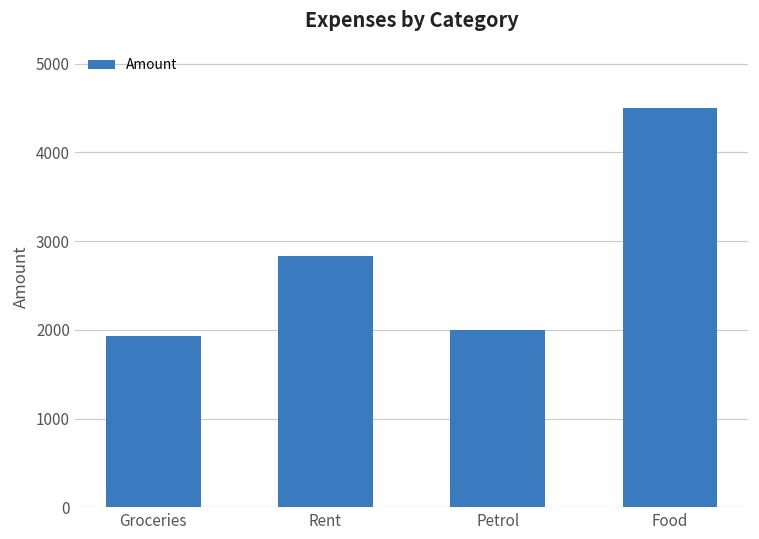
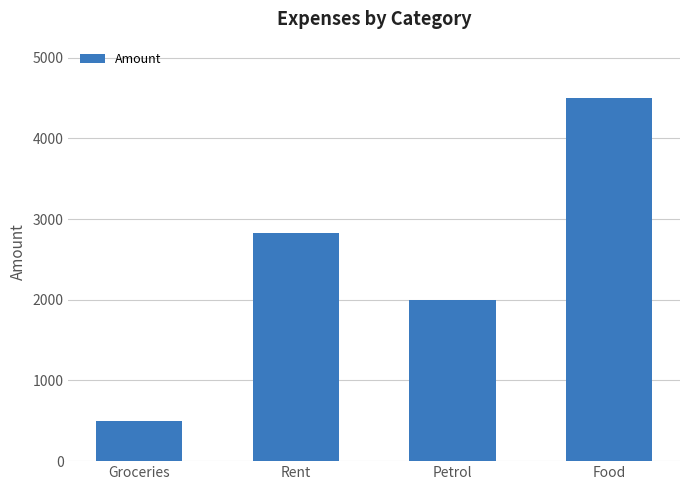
  {
-   "Groceries": 1900,
+   "Groceries": 500,
    "Rent": 2800,
    "Petrol": 2000,
    "Food": 4500
  }
